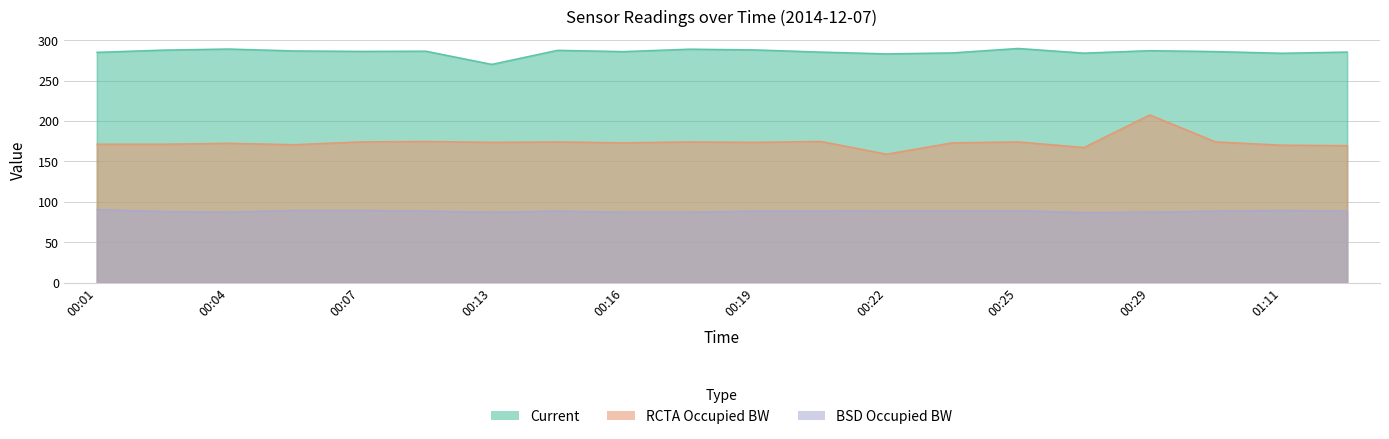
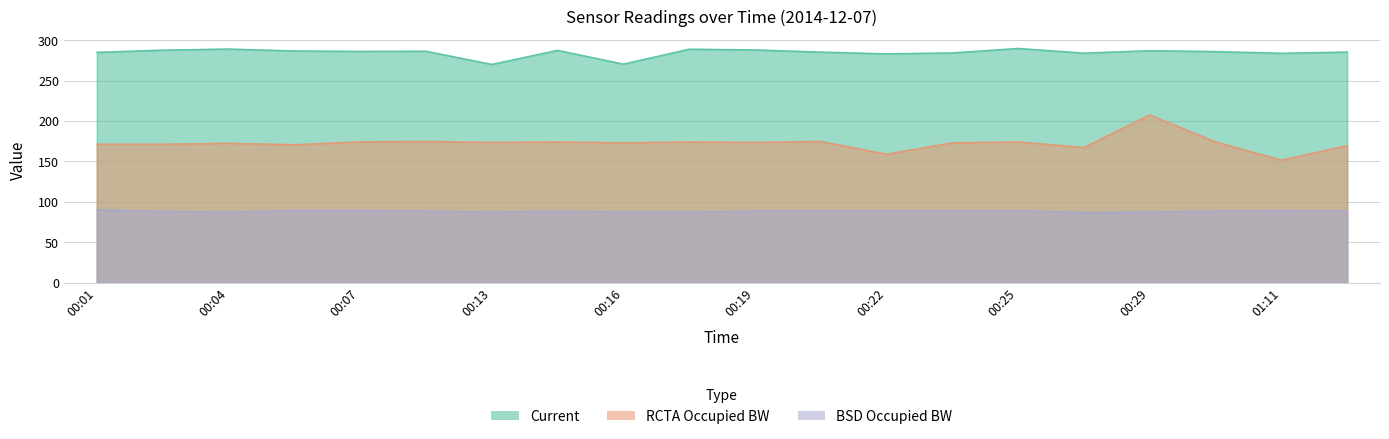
  {
    "Current": {
      "00:01": 290,
      "00:04": 290,
      "00:07": 290,
      "00:13": 270,
-     "00:16": 290,
+     "00:16": 270,
      "00:19": 290,
      "00:22": 280,
      "00:25": 290,
      "00:29": 290,
      "01:11": 280
    },
    "RCTA Occupied BW": {
      "00:01": 170,
      "00:04": 170,
      "00:07": 170,
      "00:13": 170,
      "00:16": 170,
      "00:19": 170,
      "00:22": 160,
      "00:25": 170,
      "00:29": 210,
-     "01:11": 170
+     "01:11": 150
    },
    "BSD Occupied BW": {
      "00:01": 90,
      "00:04": 90,
      "00:07": 90,
      "00:13": 90,
      "00:16": 90,
      "00:19": 90,
      "00:22": 90,
      "00:25": 90,
      "00:29": 90,
      "01:11": 90
    }
  }
